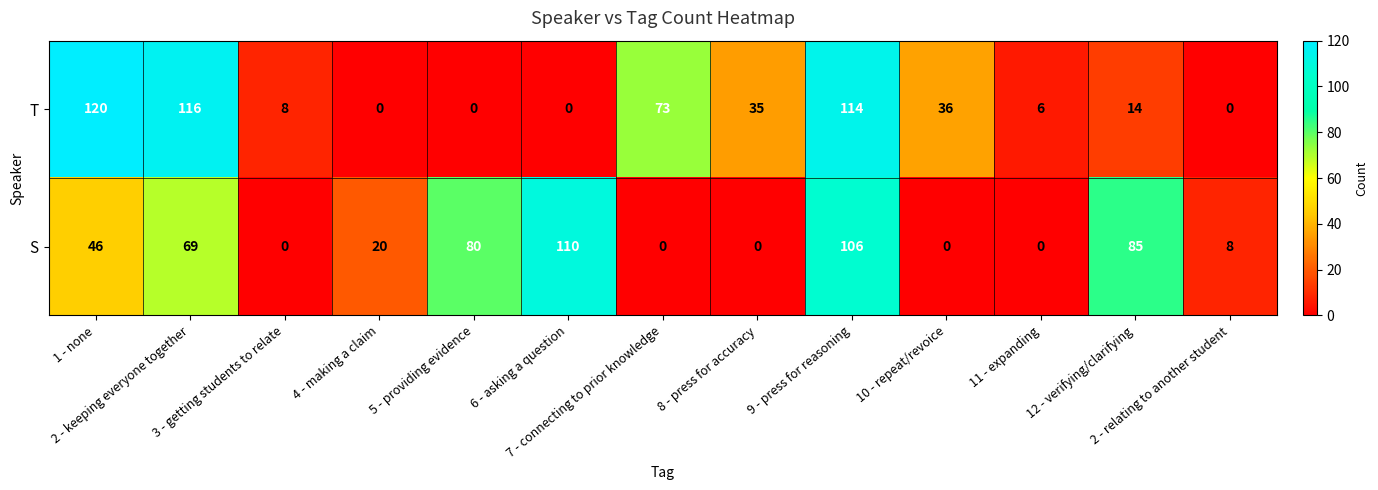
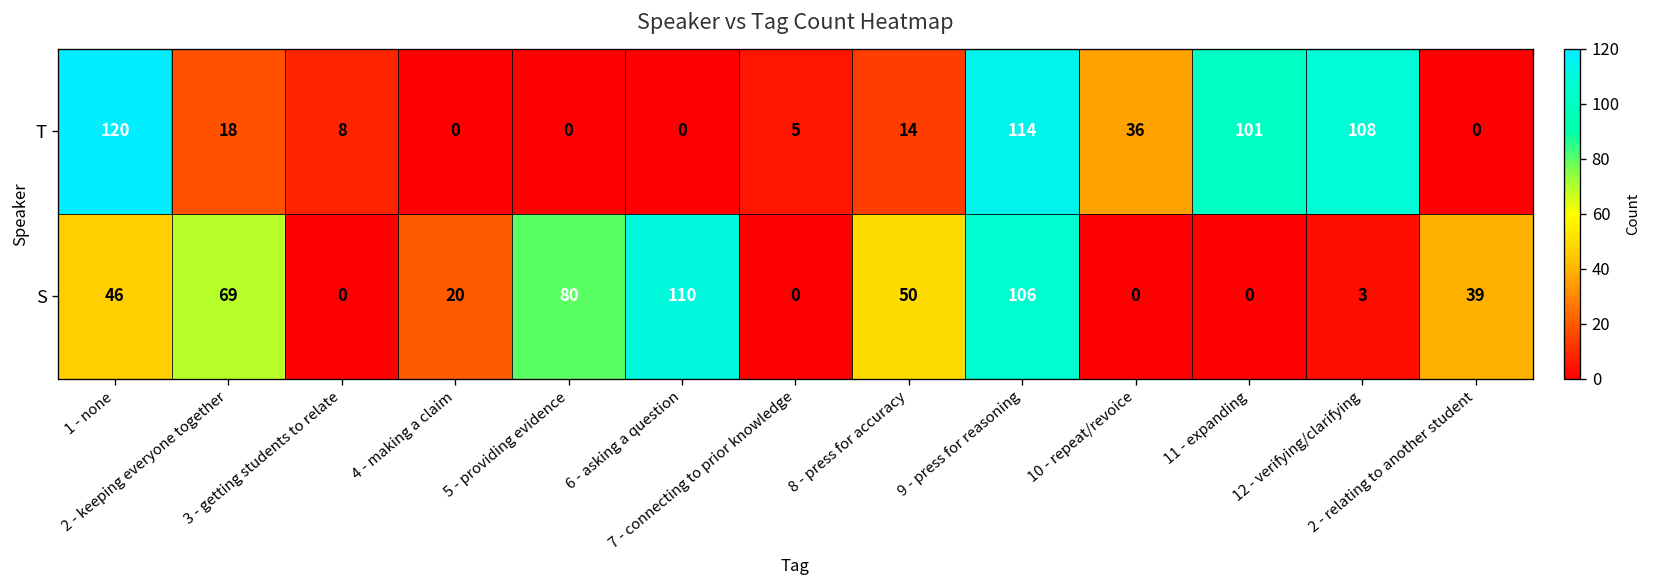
  {
    "T": {
      "1 - none": 120,
-     "2 - keeping everyone together": 116,
+     "2 - keeping everyone together": 18,
      "3 - getting students to relate": 8,
      "4 - making a claim": 0,
      "5 - providing evidence": 0,
      "6 - asking a question": 0,
-     "7 - connecting to prior knowledge": 73,
-     "8 - press for accuracy": 35,
+     "7 - connecting to prior knowledge": 5,
+     "8 - press for accuracy": 14,
      "9 - press for reasoning": 114,
      "10 - repeat/revoice": 36,
-     "11 - expanding": 6,
-     "12 - verifying/clarifying": 14,
+     "11 - expanding": 101,
+     "12 - verifying/clarifying": 108,
      "2 - relating to another student": 0
    },
    "S": {
      "1 - none": 46,
      "2 - keeping everyone together": 69,
      "3 - getting students to relate": 0,
      "4 - making a claim": 20,
      "5 - providing evidence": 80,
      "6 - asking a question": 110,
      "7 - connecting to prior knowledge": 0,
-     "8 - press for accuracy": 0,
+     "8 - press for accuracy": 50,
      "9 - press for reasoning": 106,
      "10 - repeat/revoice": 0,
      "11 - expanding": 0,
-     "12 - verifying/clarifying": 85,
-     "2 - relating to another student": 8
+     "12 - verifying/clarifying": 3,
+     "2 - relating to another student": 39
    }
  }
